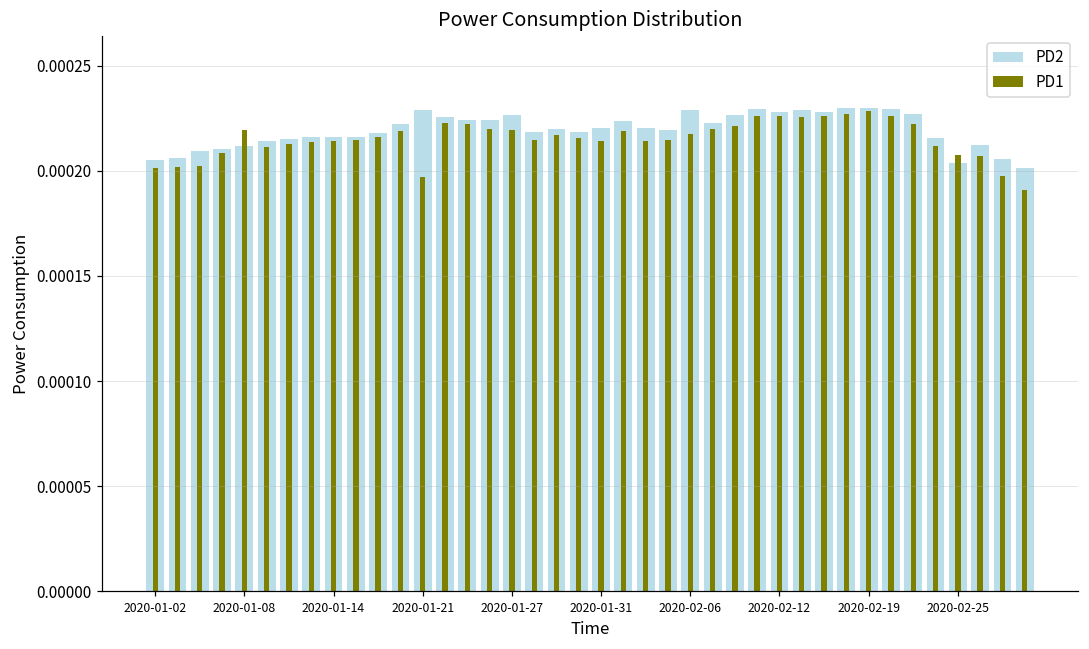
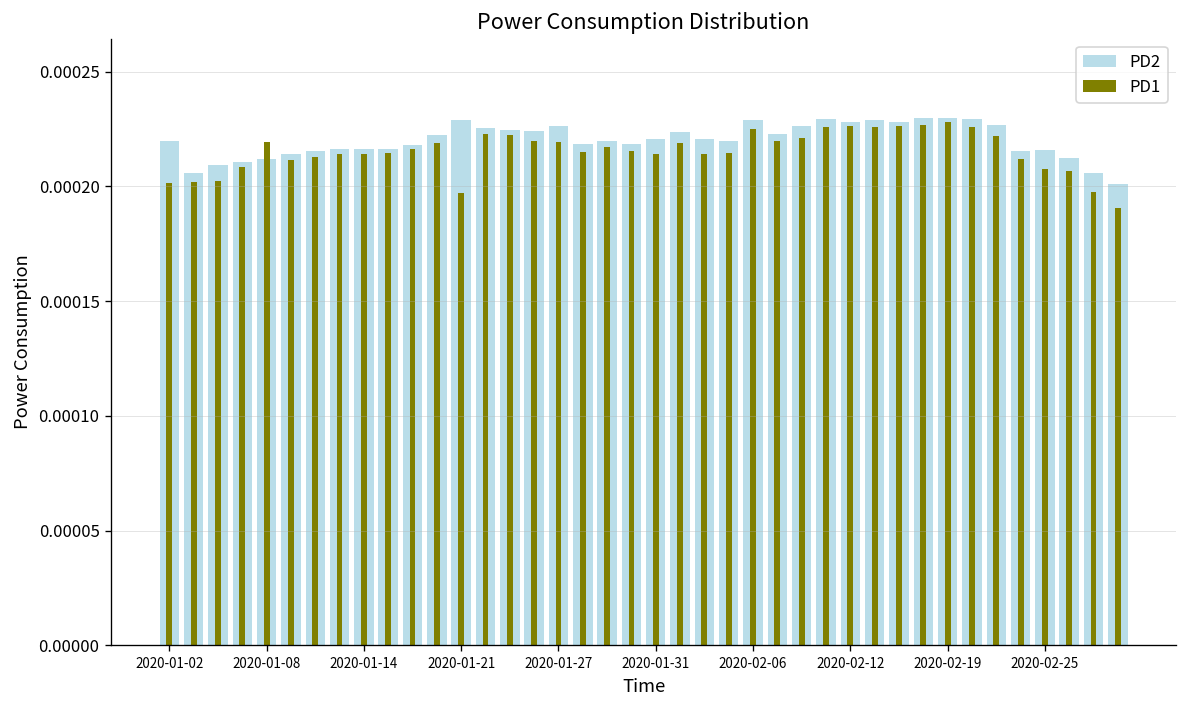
  {
    "PD2": {
-     "2020-01-02": 0.000205,
+     "2020-01-02": 0.000220,
      "2020-01-14": 0.000216,
      "2020-01-21": 0.000229,
      "2020-01-27": 0.000226,
      "2020-01-31": 0.000221,
      "2020-02-06": 0.000229,
      "2020-02-12": 0.000228,
      "2020-02-19": 0.000230,
-     "2020-02-25": 0.000203
+     "2020-02-25": 0.000216
    },
    "PD1": {
      "2020-01-08": 0.000219,
-     "2020-02-06": 0.000217
+     "2020-02-06": 0.000225
    }
  }
